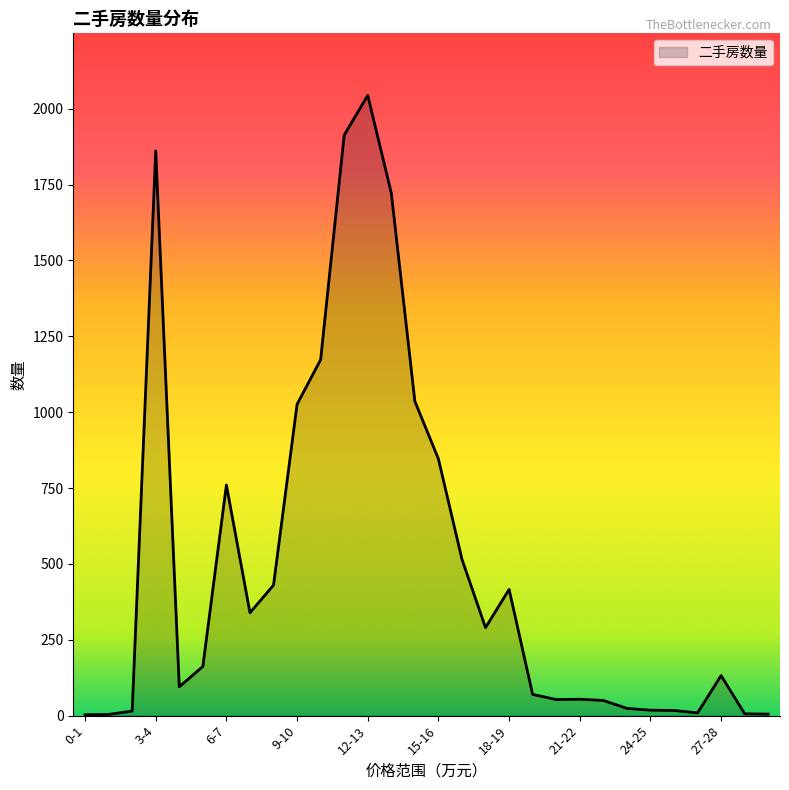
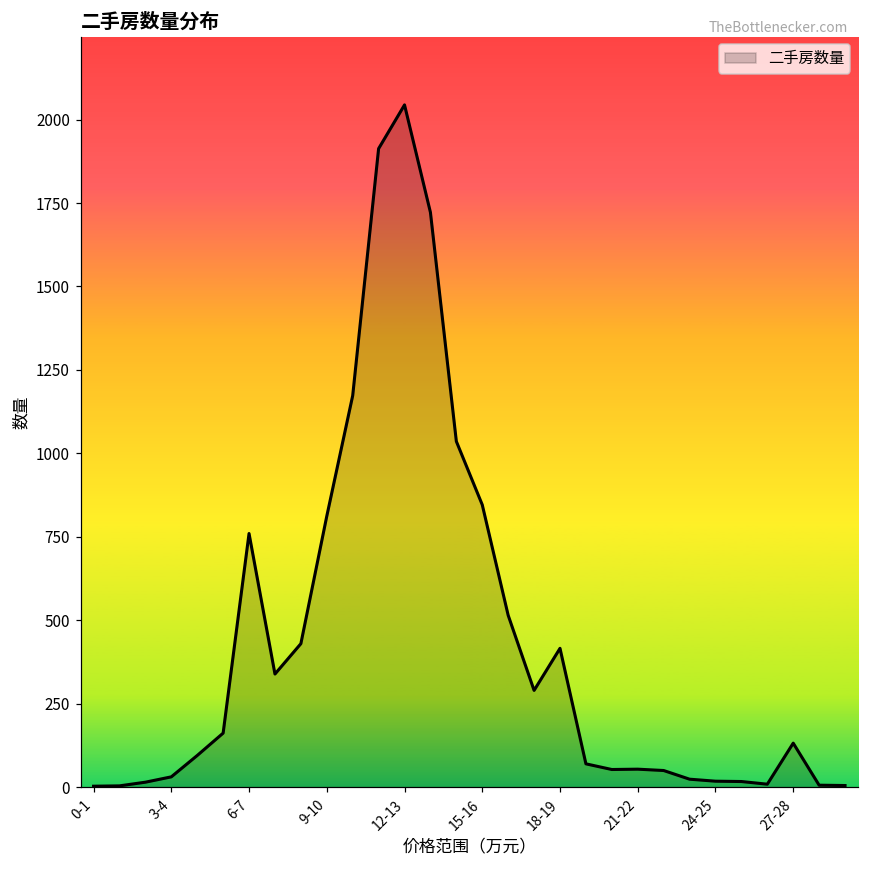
  {
    "0-1": 0,
-   "3-4": 1860,
+   "3-4": 30,
    "6-7": 760,
-   "9-10": 1030,
+   "9-10": 810,
    "12-13": 2040,
    "15-16": 850,
    "18-19": 420,
    "21-22": 50,
    "24-25": 20,
    "27-28": 130
  }
